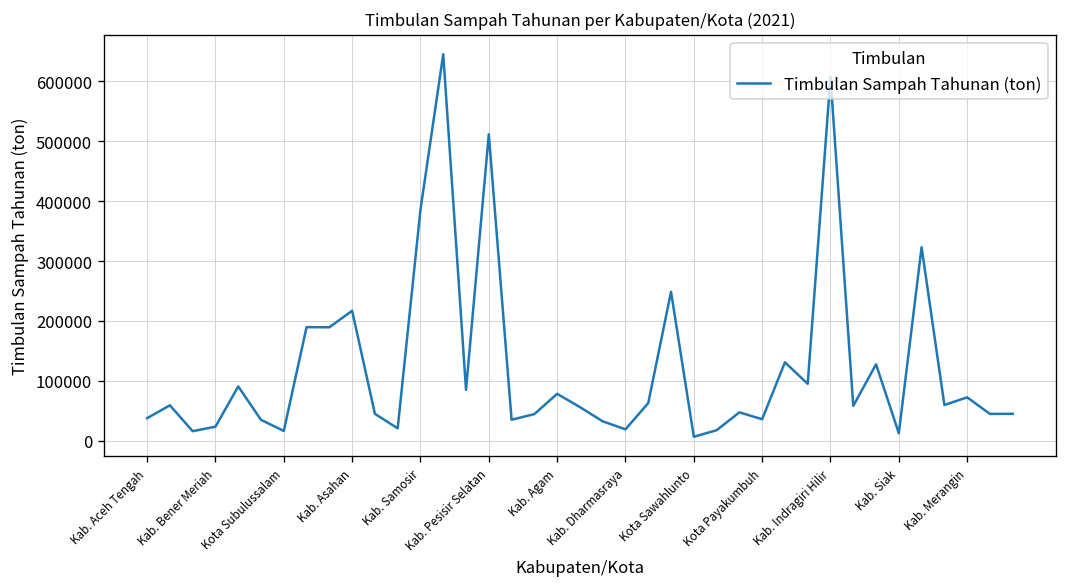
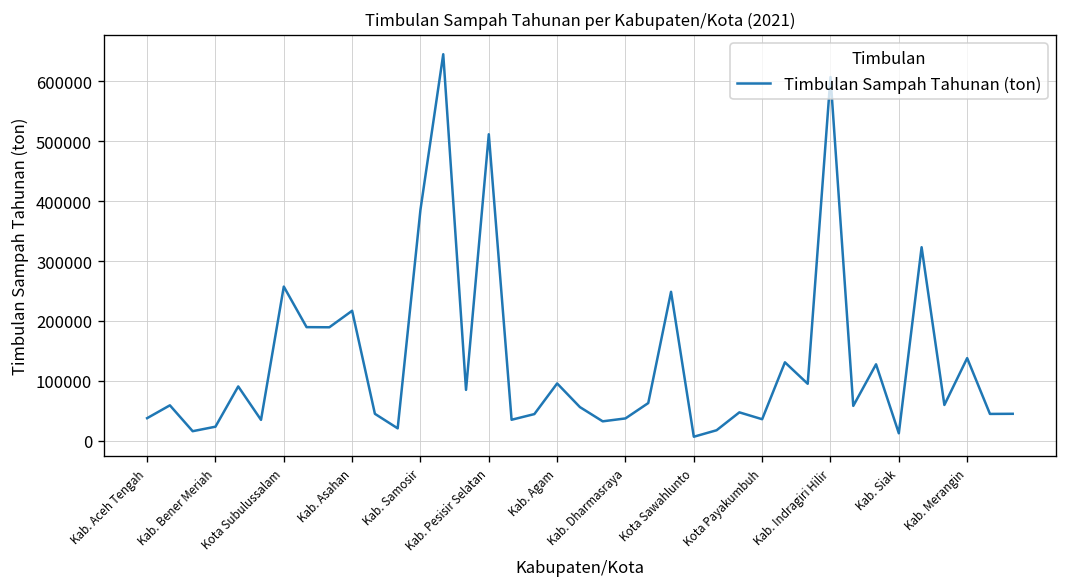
  {
    "Kab. Aceh Tengah": 40000,
    "Kab. Bener Meriah": 20000,
-   "Kota Subulussalam": 20000,
+   "Kota Subulussalam": 260000,
    "Kab. Asahan": 220000,
    "Kab. Samosir": 390000,
    "Kab. Pesisir Selatan": 510000,
-   "Kab. Agam": 80000,
-   "Kab. Dharmasraya": 20000,
+   "Kab. Agam": 100000,
+   "Kab. Dharmasraya": 40000,
    "Kota Sawahlunto": 10000,
    "Kota Payakumbuh": 40000,
    "Kab. Siak": 10000,
-   "Kab. Merangin": 70000
+   "Kab. Merangin": 140000
  }
